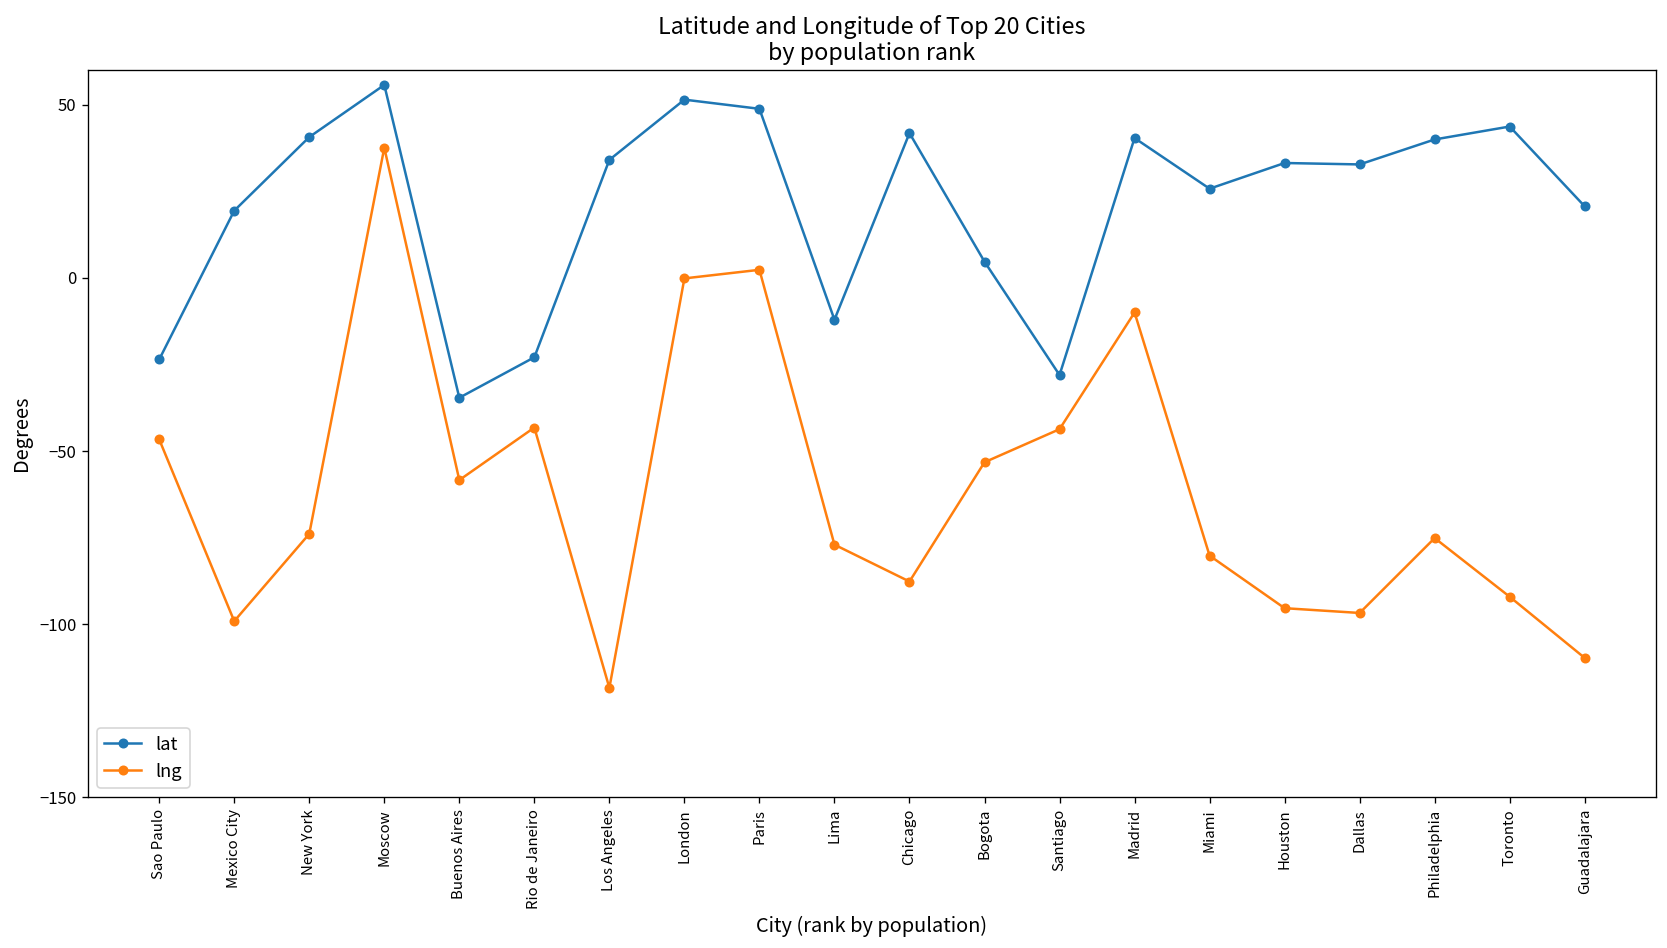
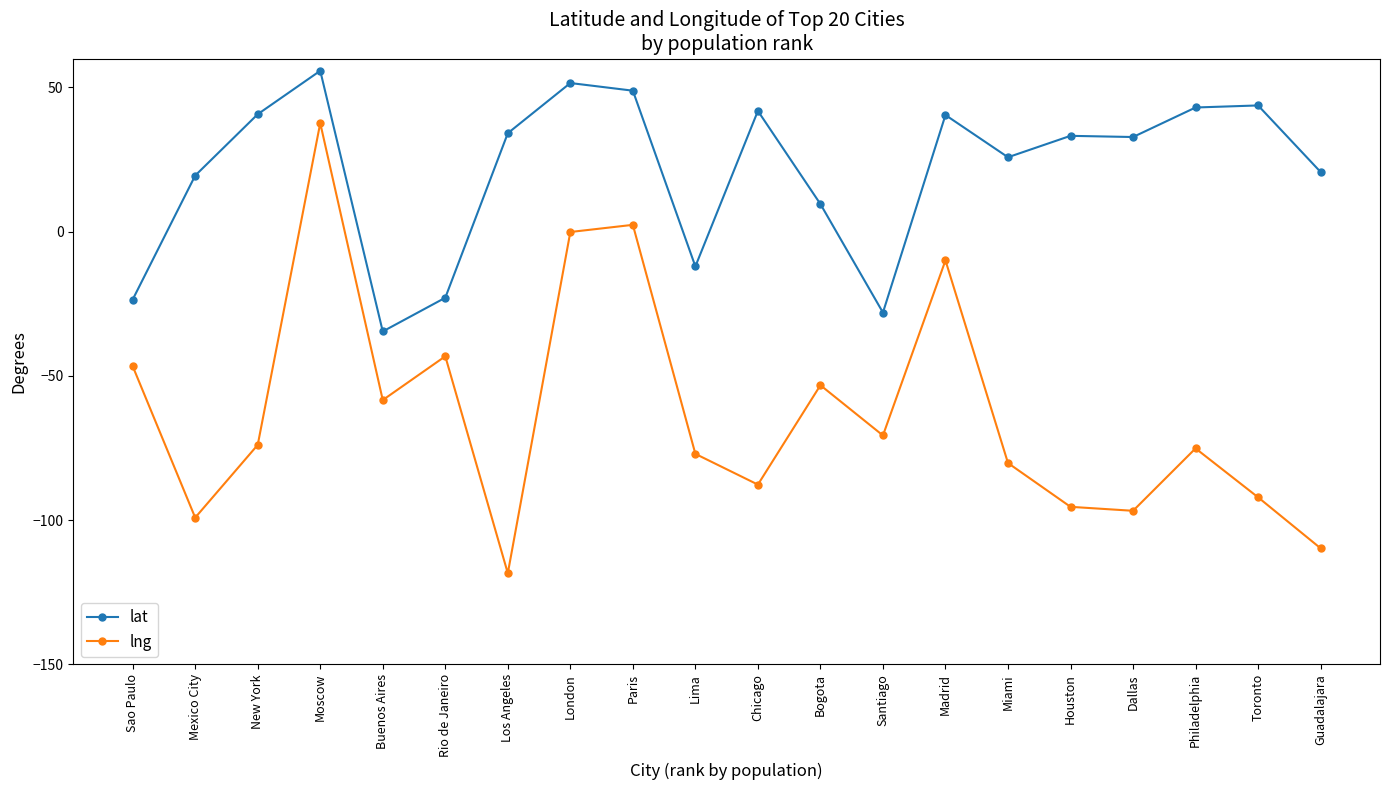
  {
    "lat": {
      "Sao Paulo": -24,
      "Mexico City": 19,
      "New York": 41,
      "Moscow": 56,
      "Buenos Aires": -35,
      "Rio de Janeiro": -23,
      "Los Angeles": 34,
      "London": 52,
      "Paris": 49,
      "Lima": -12,
      "Chicago": 42,
-     "Bogota": 5,
+     "Bogota": 10,
      "Santiago": -28,
      "Madrid": 40,
      "Miami": 26,
      "Houston": 33,
      "Dallas": 33,
-     "Philadelphia": 40,
+     "Philadelphia": 43,
      "Toronto": 44,
      "Guadalajara": 21
    },
    "lng": {
      "Sao Paulo": -47,
      "Mexico City": -99,
      "New York": -74,
      "Moscow": 38,
      "Buenos Aires": -58,
      "Rio de Janeiro": -43,
      "Los Angeles": -118,
      "London": 0,
      "Paris": 2,
      "Lima": -77,
      "Chicago": -88,
      "Bogota": -53,
-     "Santiago": -44,
+     "Santiago": -71,
      "Madrid": -10,
      "Miami": -80,
      "Houston": -95,
      "Dallas": -97,
      "Philadelphia": -75,
      "Toronto": -92,
      "Guadalajara": -110
    }
  }
